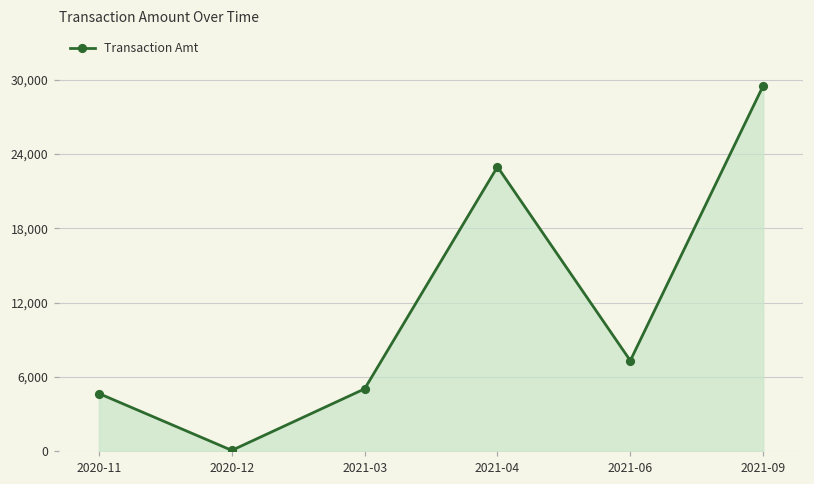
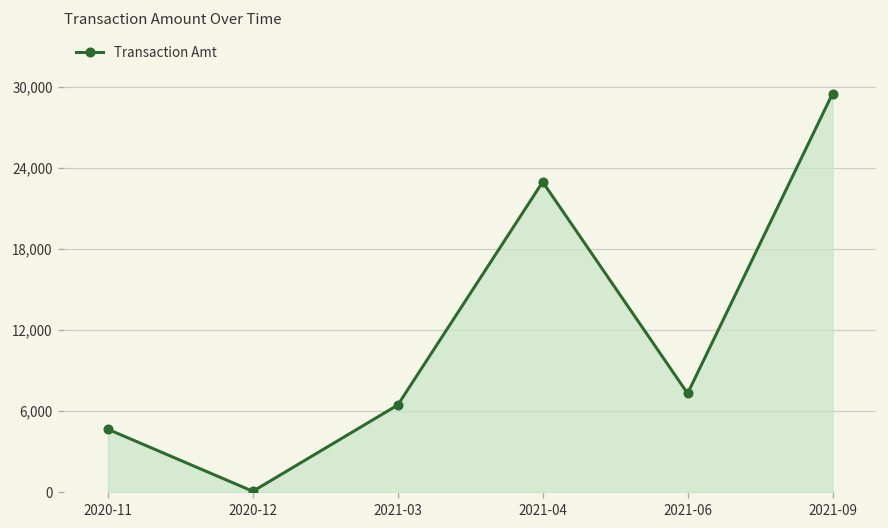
  {
    "2020-11": "4,700",
    "2020-12": "100",
-   "2021-03": "5,000",
+   "2021-03": "6,500",
    "2021-04": "23,000",
    "2021-06": "7,300",
    "2021-09": "29,500"
  }
